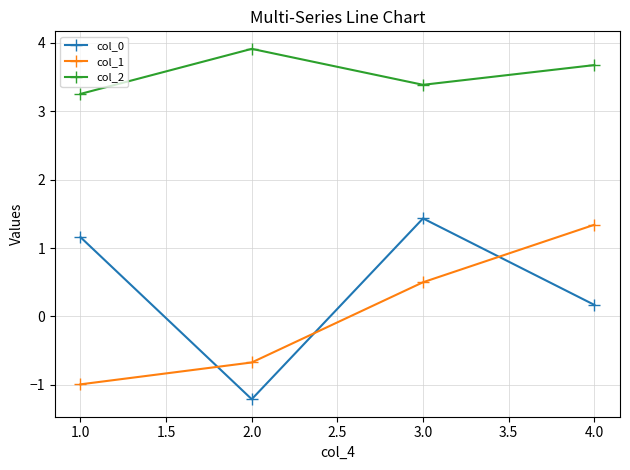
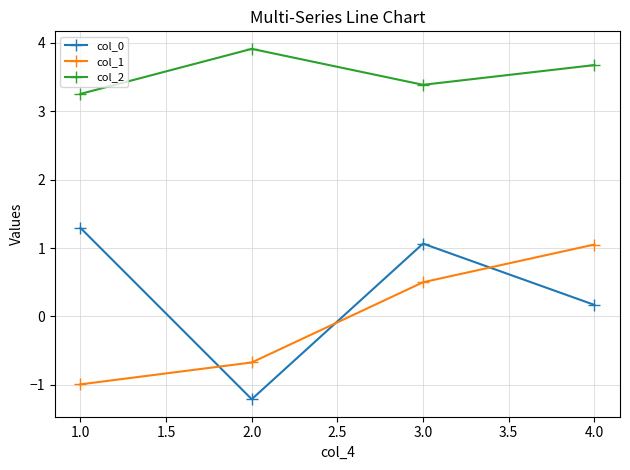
  {
    "col_0": {
-     "1.0": 1.2,
+     "1.0": 1.3,
      "2.0": -1.2,
-     "3.0": 1.4,
+     "3.0": 1.1,
      "4.0": 0.2
    },
    "col_1": {
      "1.0": -1.0,
      "2.0": -0.7,
      "3.0": 0.5,
-     "4.0": 1.3
+     "4.0": 1.1
    },
    "col_2": {
      "1.0": 3.3,
      "2.0": 3.9,
      "3.0": 3.4,
      "4.0": 3.7
    }
  }
